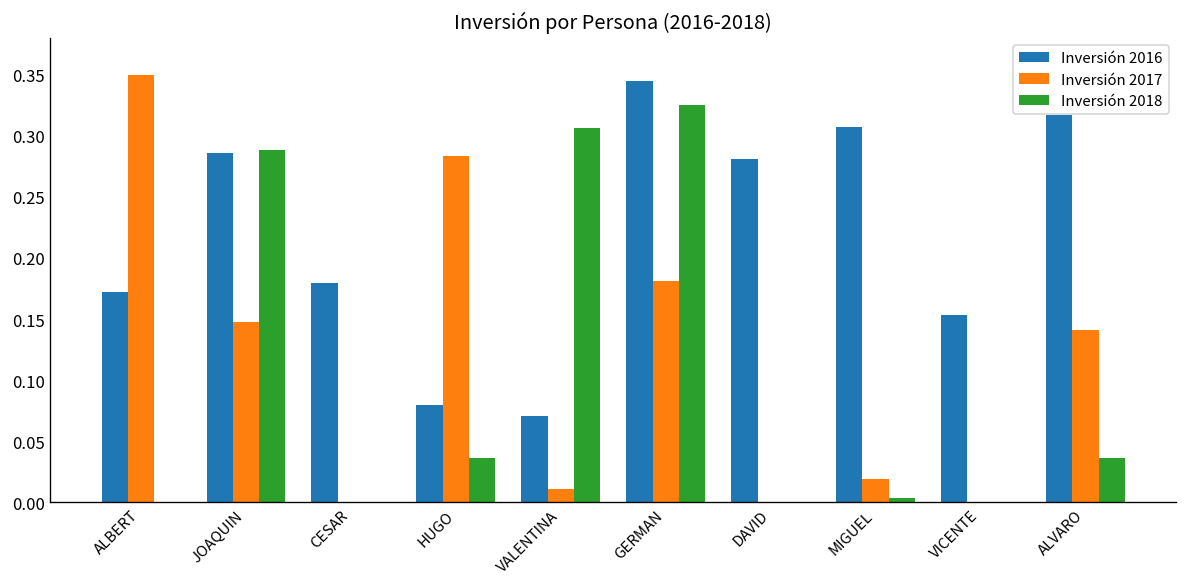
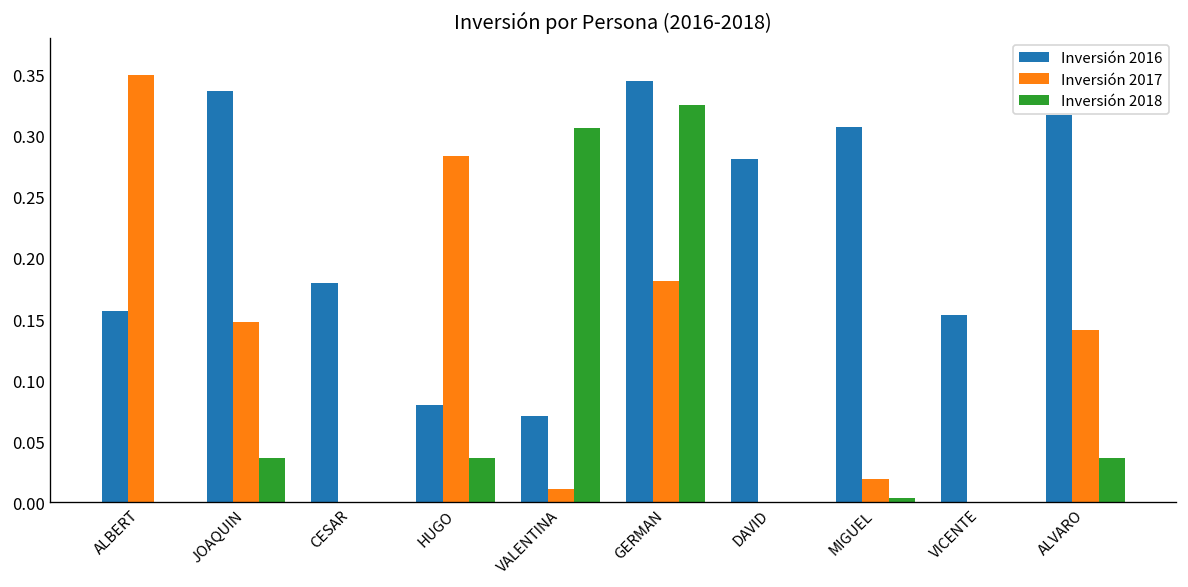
  {
    "Inversión 2016": {
-     "ALBERT": 0.172,
-     "JOAQUIN": 0.286,
+     "ALBERT": 0.157,
+     "JOAQUIN": 0.336,
      "CESAR": 0.179,
      "HUGO": 0.080,
      "VALENTINA": 0.071,
      "GERMAN": 0.345,
      "DAVID": 0.281,
      "MIGUEL": 0.307,
      "VICENTE": 0.154
    },
    "Inversión 2017": {
      "ALBERT": 0.350,
      "JOAQUIN": 0.148,
      "CESAR": 0.000,
      "HUGO": 0.283,
      "VALENTINA": 0.011,
      "GERMAN": 0.181,
      "DAVID": 0.000,
      "MIGUEL": 0.019,
      "VICENTE": 0.000,
      "ALVARO": 0.141
    },
    "Inversión 2018": {
      "ALBERT": 0.000,
-     "JOAQUIN": 0.289,
+     "JOAQUIN": 0.036,
      "CESAR": 0.000,
      "HUGO": 0.036,
      "VALENTINA": 0.306,
      "GERMAN": 0.325,
      "DAVID": 0.000,
      "MIGUEL": 0.004,
      "VICENTE": 0.000,
      "ALVARO": 0.036
    }
  }
